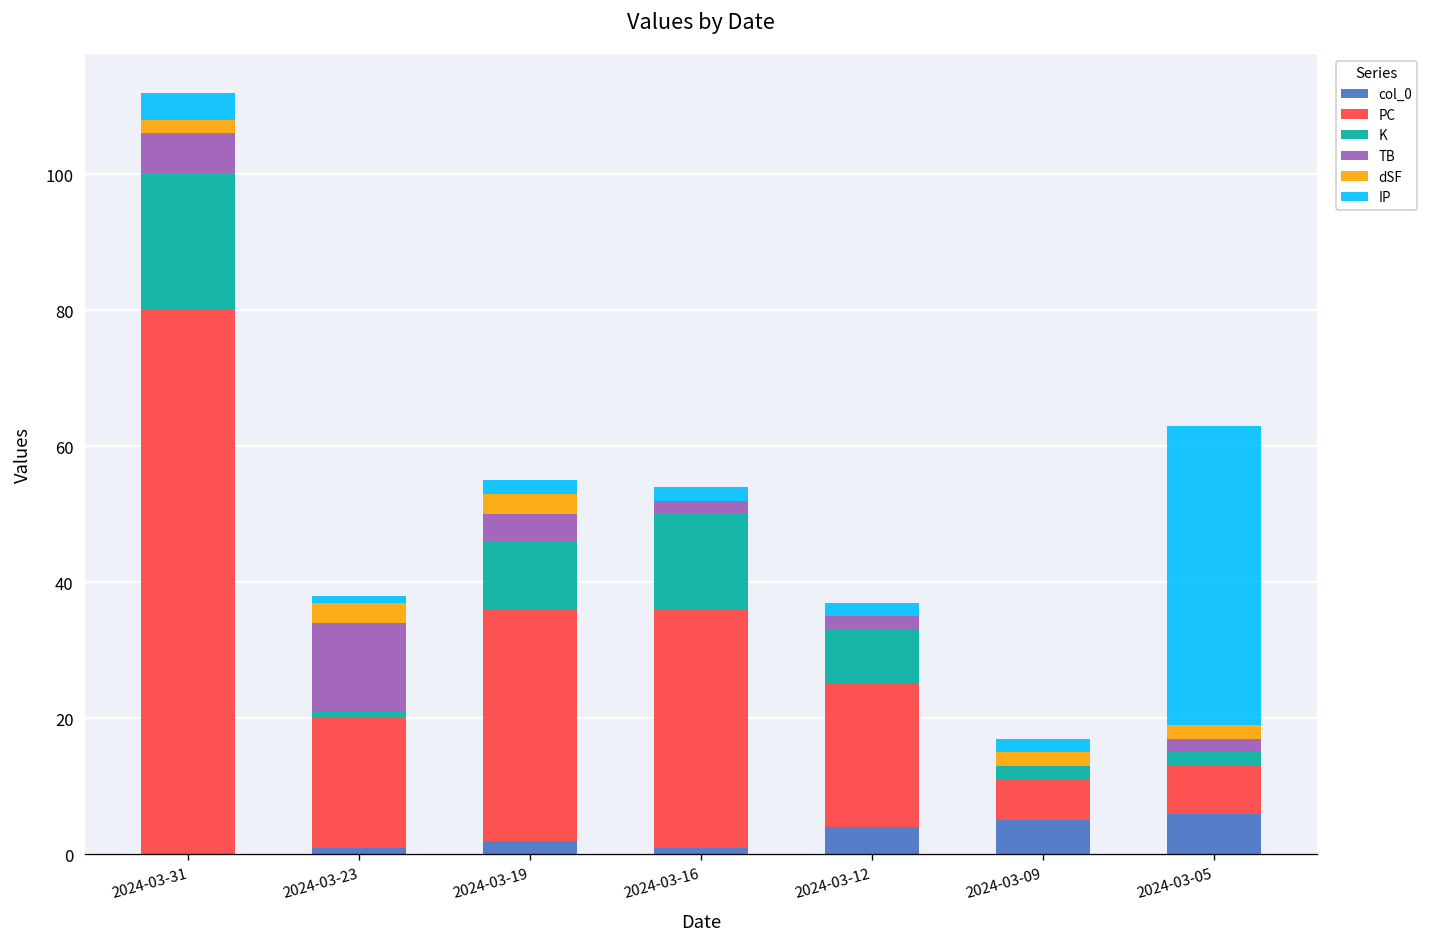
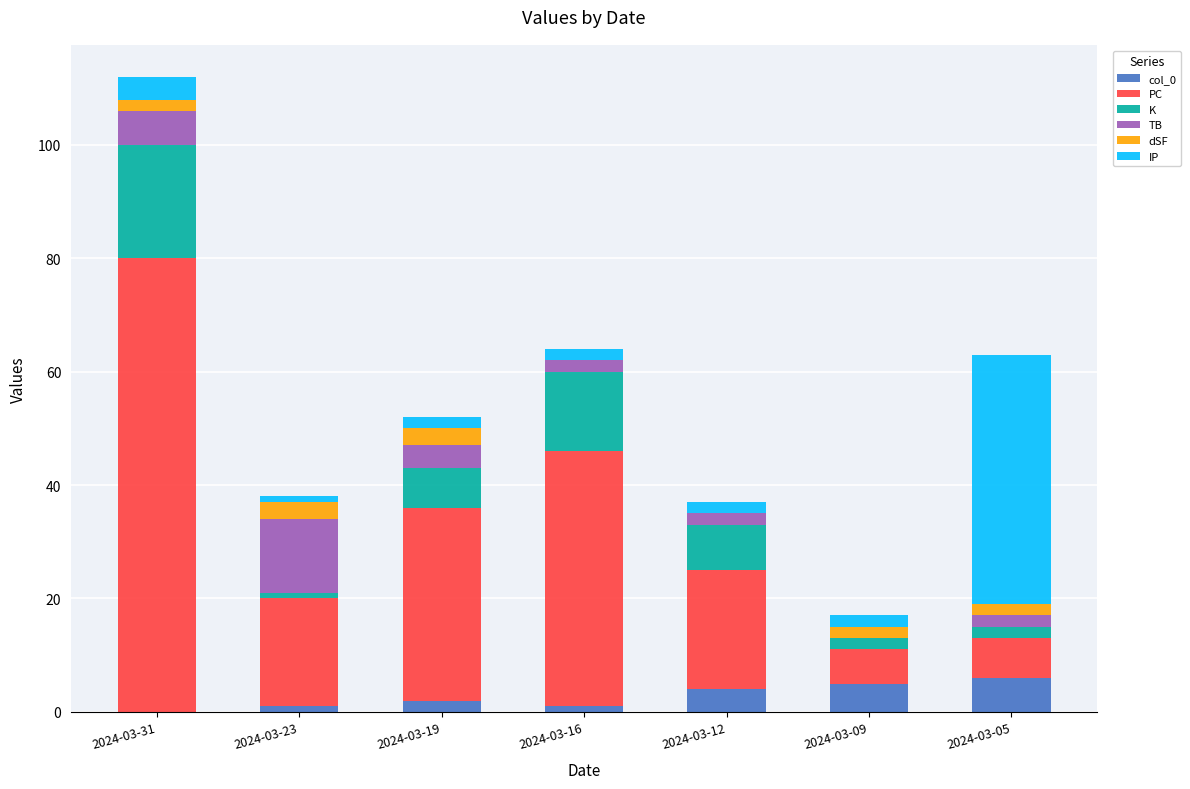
  {
    "col_0": {
      "2024-03-31": 0,
      "2024-03-23": 1,
      "2024-03-19": 2,
      "2024-03-16": 1,
      "2024-03-12": 4,
      "2024-03-09": 5,
      "2024-03-05": 6
    },
    "PC": {
      "2024-03-31": 80,
      "2024-03-23": 19,
      "2024-03-19": 34,
-     "2024-03-16": 35,
+     "2024-03-16": 45,
      "2024-03-12": 21,
      "2024-03-09": 6,
      "2024-03-05": 7
    },
    "K": {
      "2024-03-31": 20,
      "2024-03-23": 1,
-     "2024-03-19": 10,
+     "2024-03-19": 7,
      "2024-03-16": 14,
      "2024-03-12": 8,
      "2024-03-09": 2,
      "2024-03-05": 2
    },
    "TB": {
      "2024-03-31": 6,
      "2024-03-23": 13,
      "2024-03-19": 4,
      "2024-03-16": 2,
      "2024-03-12": 2,
      "2024-03-09": 0,
      "2024-03-05": 2
    },
    "dSF": {
      "2024-03-31": 2,
      "2024-03-23": 3,
      "2024-03-19": 3,
      "2024-03-16": 0,
      "2024-03-12": 0,
      "2024-03-09": 2,
      "2024-03-05": 2
    },
    "IP": {
      "2024-03-31": 4,
      "2024-03-23": 1,
      "2024-03-19": 2,
      "2024-03-16": 2,
      "2024-03-12": 2,
      "2024-03-09": 2,
      "2024-03-05": 44
    }
  }
